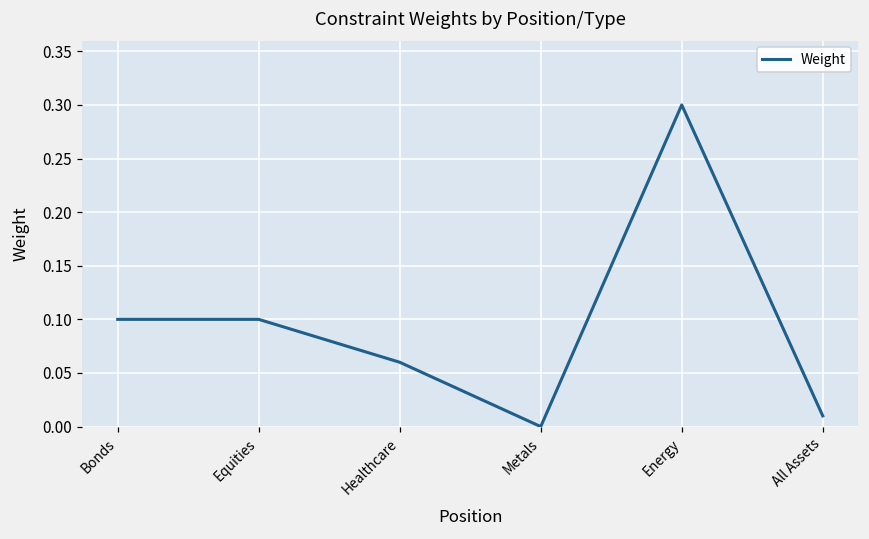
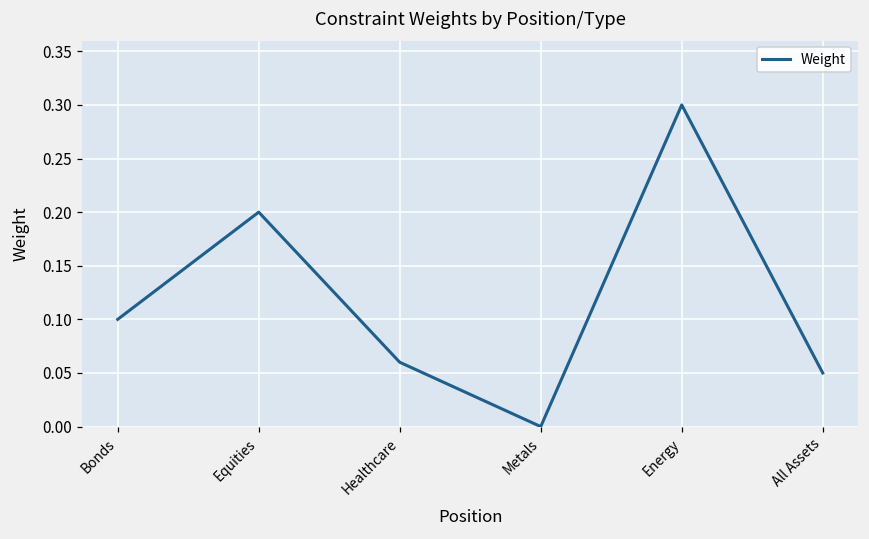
  {
    "Bonds": 0.10,
-   "Equities": 0.1,
+   "Equities": 0.2,
    "Healthcare": 0.06,
    "Metals": 0.00,
    "Energy": 0.30,
-   "All Assets": 0.01
+   "All Assets": 0.05
  }
